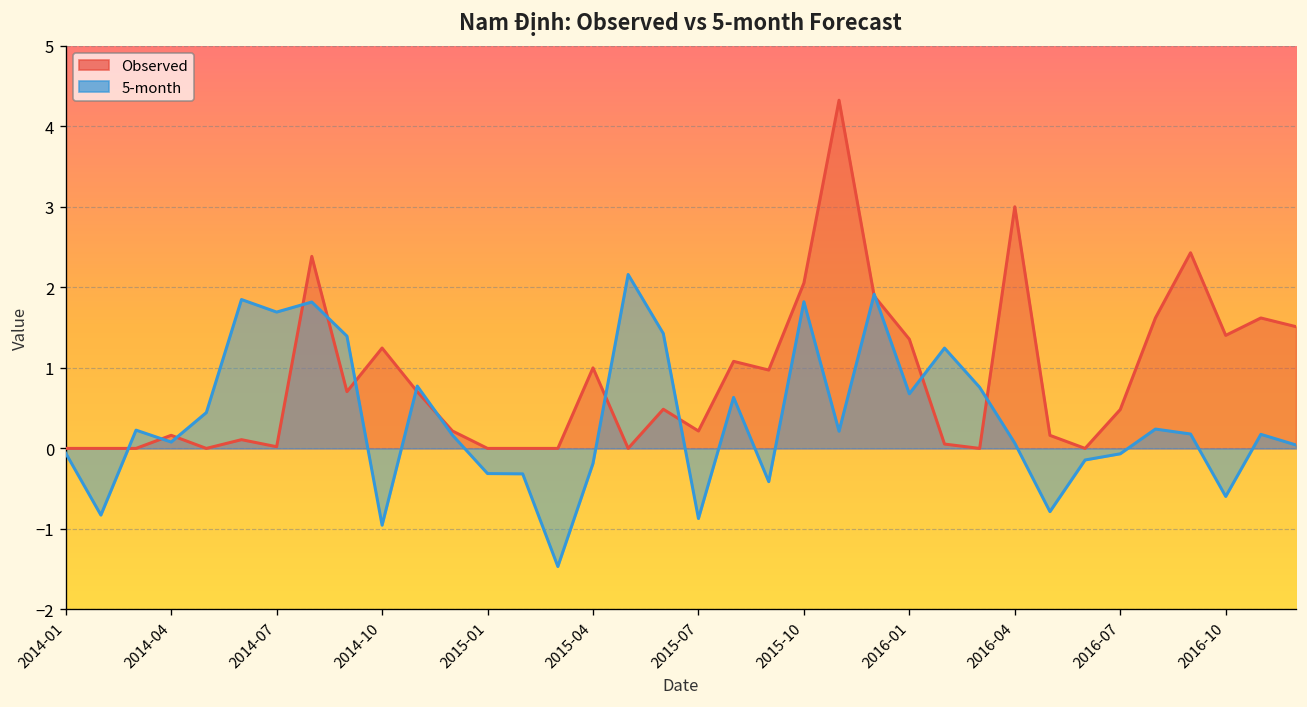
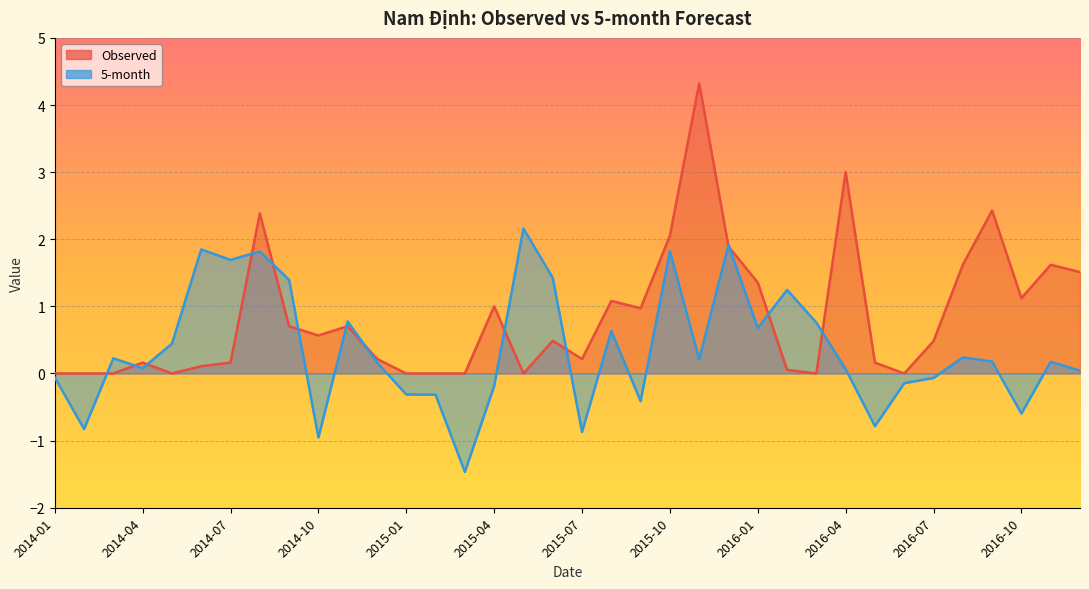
  {
    "Observed": {
      "2014-04": 0.2,
-     "2014-07": 0.0,
-     "2014-10": 1.2,
+     "2014-07": 0.2,
+     "2014-10": 0.6,
      "2015-04": 1.0,
      "2015-07": 0.2,
      "2015-10": 2.1,
      "2016-01": 1.4,
      "2016-04": 3.0,
      "2016-07": 0.5,
-     "2016-10": 1.4
+     "2016-10": 1.1
    }
  }
